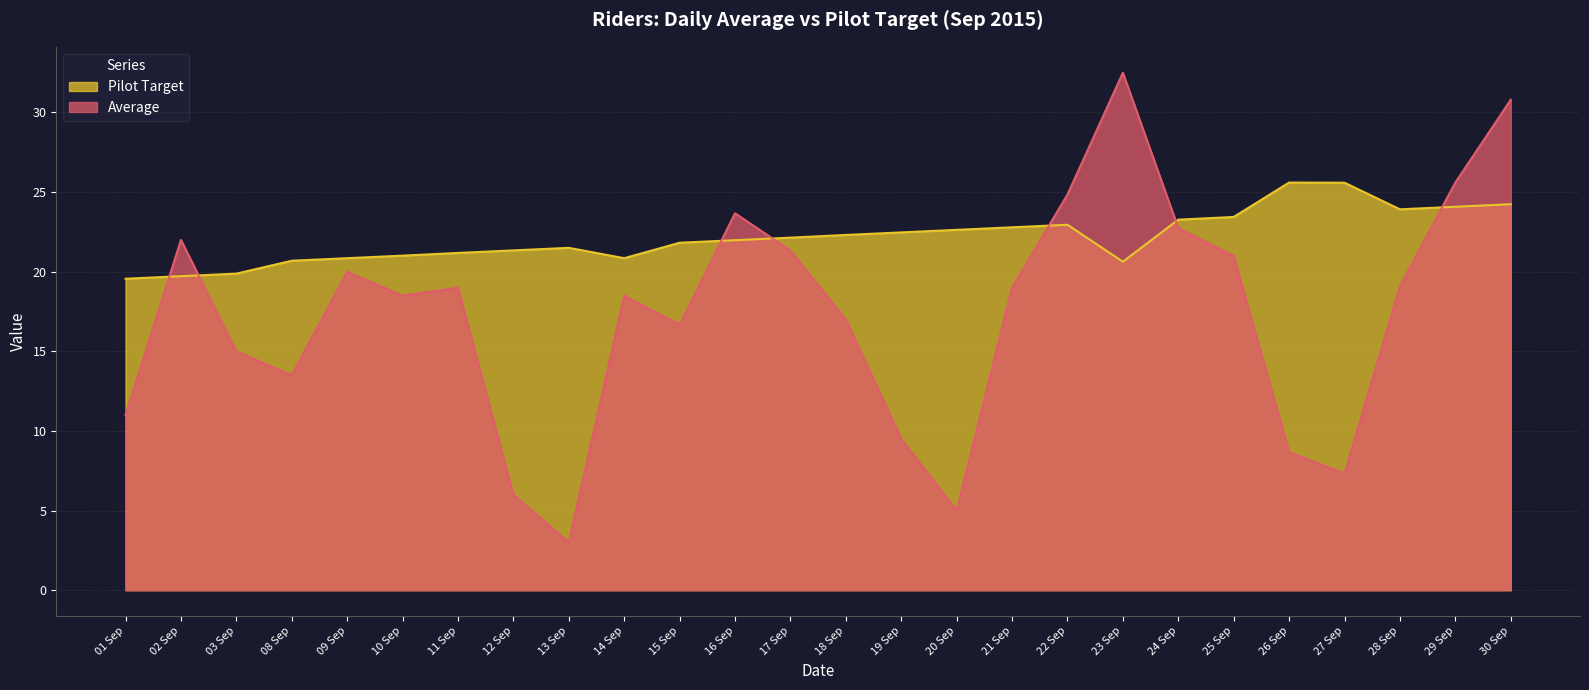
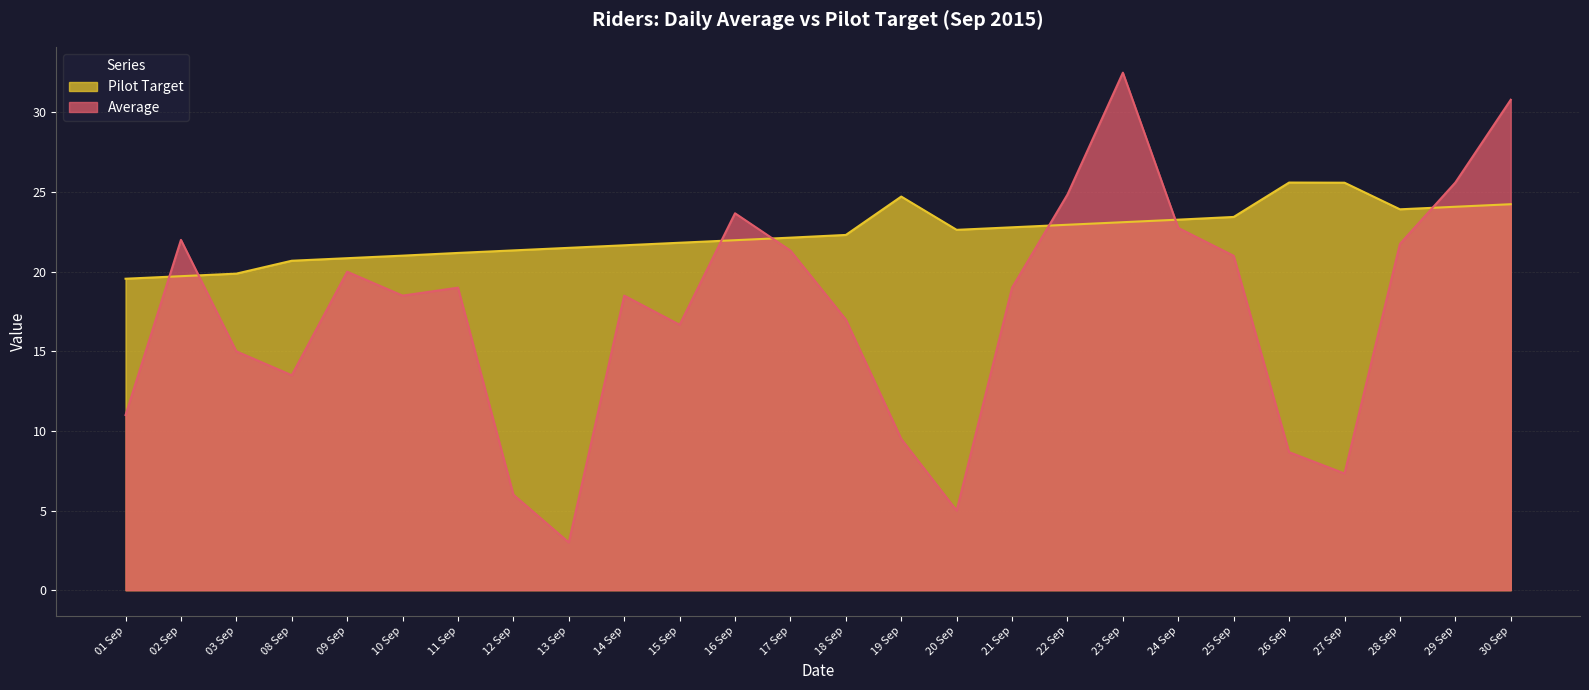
  {
    "Pilot Target": {
      "01 Sep": 19.6,
      "02 Sep": 19.7,
      "03 Sep": 19.9,
      "08 Sep": 20.7,
      "09 Sep": 20.9,
      "10 Sep": 21.0,
      "11 Sep": 21.2,
      "12 Sep": 21.3,
      "13 Sep": 21.5,
-     "14 Sep": 20.9,
+     "14 Sep": 21.7,
      "15 Sep": 21.8,
      "16 Sep": 22.0,
      "17 Sep": 22.1,
      "18 Sep": 22.3,
-     "19 Sep": 22.5,
+     "19 Sep": 24.7,
      "20 Sep": 22.6,
      "21 Sep": 22.8,
      "22 Sep": 23.0,
-     "23 Sep": 20.6,
+     "23 Sep": 23.1,
      "24 Sep": 23.3,
      "25 Sep": 23.4,
      "26 Sep": 25.6,
      "27 Sep": 25.6,
      "28 Sep": 23.9,
      "29 Sep": 24.1,
      "30 Sep": 24.2
    },
    "Average": {
      "01 Sep": 11.0,
      "02 Sep": 22.0,
      "03 Sep": 15.0,
      "08 Sep": 13.5,
      "09 Sep": 20.0,
      "10 Sep": 18.5,
      "11 Sep": 19.0,
      "12 Sep": 6.0,
      "13 Sep": 3.0,
      "14 Sep": 18.5,
      "15 Sep": 16.7,
      "16 Sep": 23.7,
      "17 Sep": 21.3,
      "18 Sep": 17.0,
      "19 Sep": 9.5,
      "20 Sep": 5.0,
      "21 Sep": 19.0,
      "22 Sep": 24.9,
      "23 Sep": 32.5,
      "24 Sep": 22.8,
      "25 Sep": 21.0,
      "26 Sep": 8.7,
      "27 Sep": 7.3,
-     "28 Sep": 19.1,
+     "28 Sep": 21.8,
      "29 Sep": 25.6,
      "30 Sep": 30.8
    }
  }
